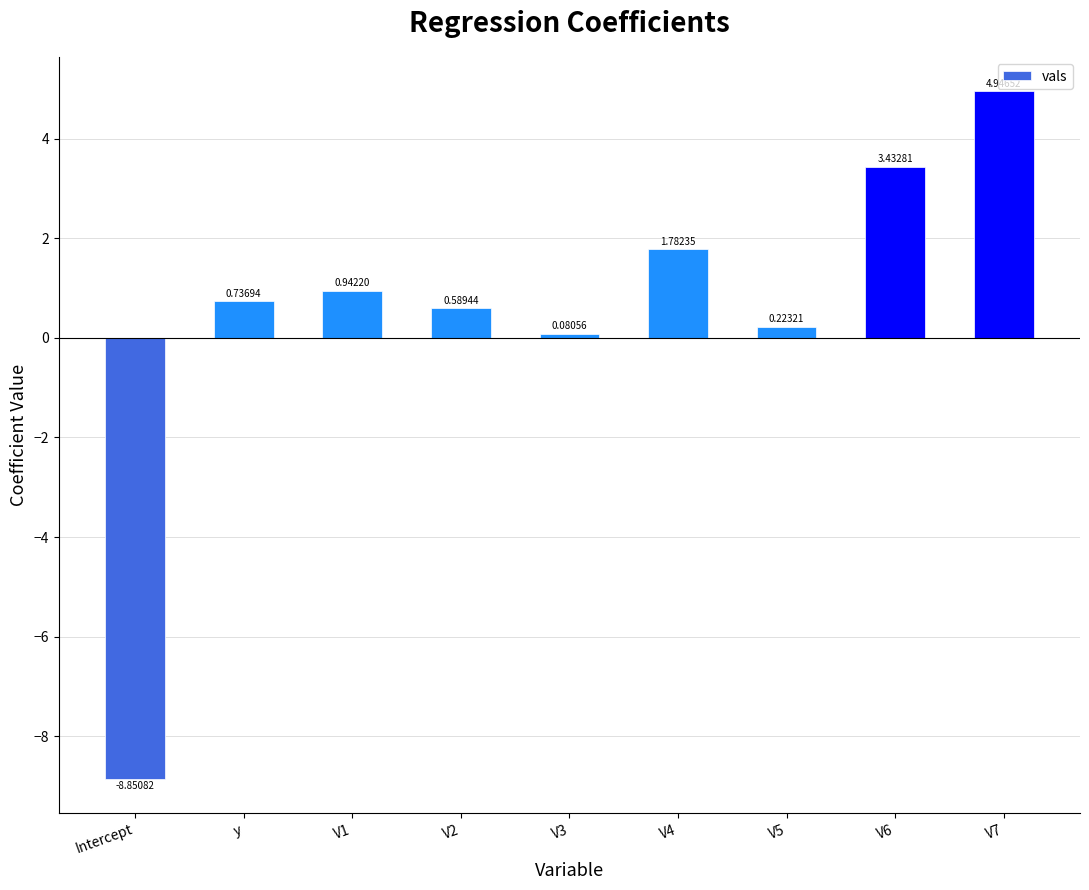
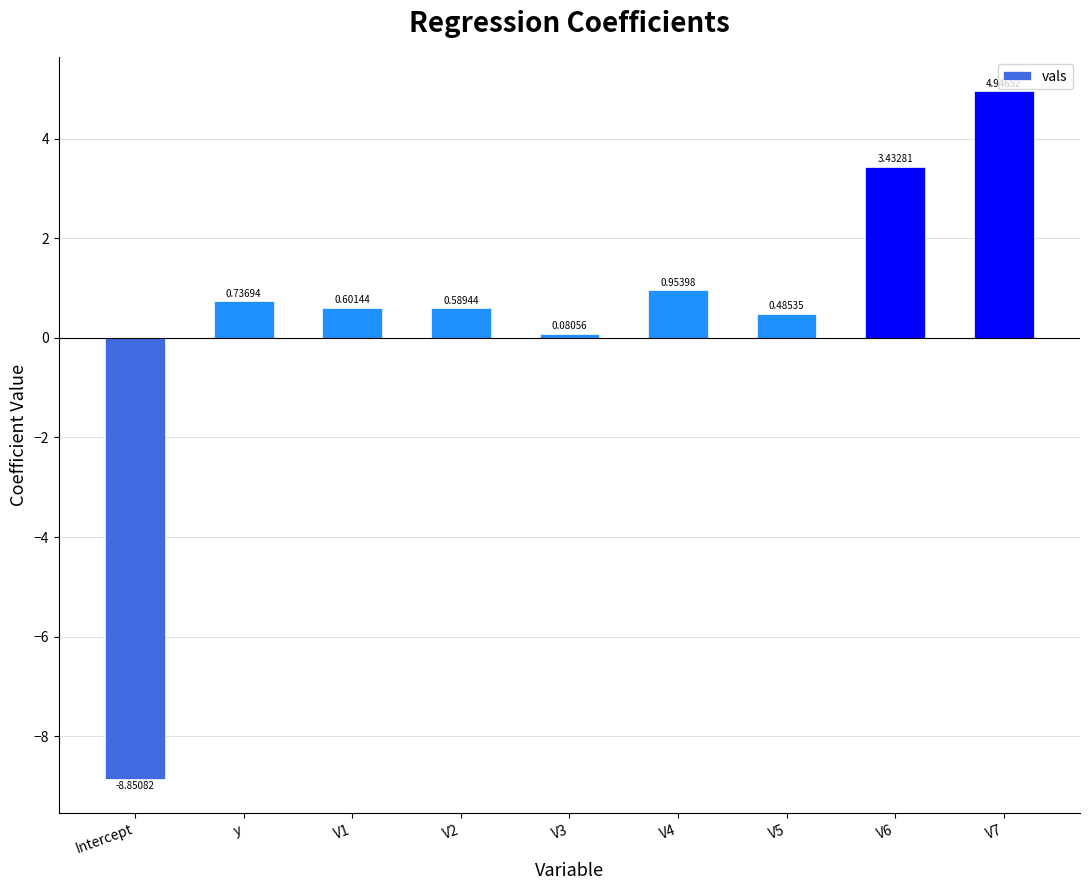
  {
    "Intercept": -8.85082,
    "y": 0.73694,
-   "V1": 0.94220,
+   "V1": 0.60144,
    "V2": 0.58944,
    "V3": 0.08056,
-   "V4": 1.78235,
-   "V5": 0.22321,
+   "V4": 0.95398,
+   "V5": 0.48535,
    "V6": 3.43281
  }
